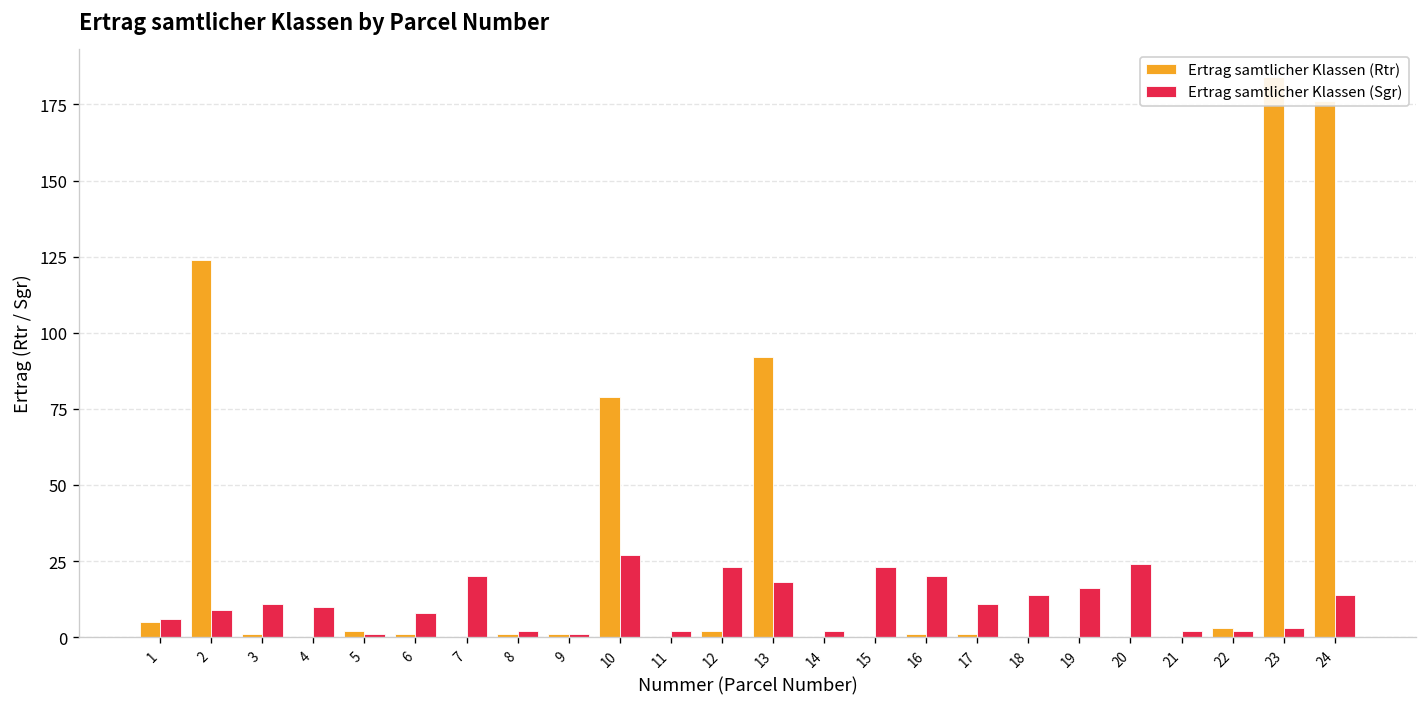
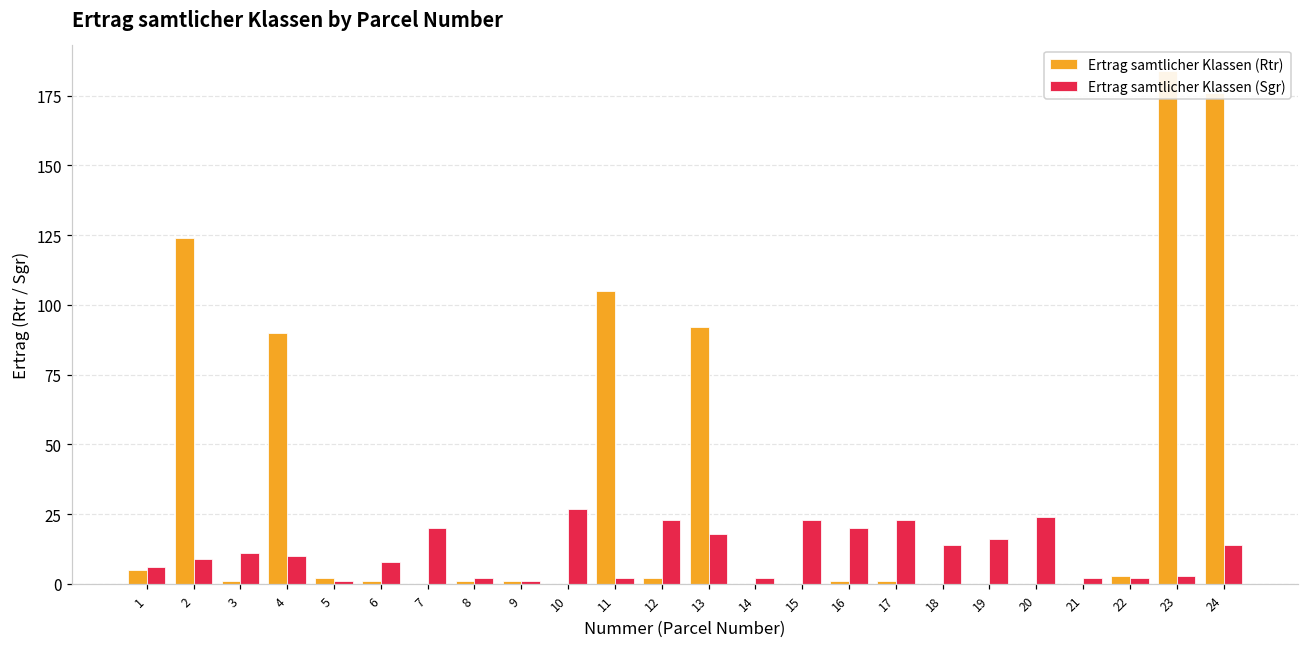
  {
    "Ertrag samtlicher Klassen (Rtr)": {
      "1": 5,
      "2": 124,
      "3": 1,
-     "4": 0,
+     "4": 90,
      "5": 2,
      "6": 1,
      "7": 0,
      "8": 1,
      "9": 1,
-     "10": 79,
-     "11": 0,
+     "10": 0,
+     "11": 105,
      "12": 2,
      "13": 92,
      "14": 0,
      "15": 0,
      "16": 1,
      "17": 1,
      "18": 0,
      "19": 0,
      "20": 0,
      "21": 0,
      "22": 3
    },
    "Ertrag samtlicher Klassen (Sgr)": {
      "1": 6,
      "2": 9,
      "3": 11,
      "4": 10,
      "5": 1,
      "6": 8,
      "7": 20,
      "8": 2,
      "9": 1,
      "10": 27,
      "11": 2,
      "12": 23,
      "13": 18,
      "14": 2,
      "15": 23,
      "16": 20,
-     "17": 11,
+     "17": 23,
      "18": 14,
      "19": 16,
      "20": 24,
      "21": 2,
      "22": 2,
      "23": 3,
      "24": 14
    }
  }
